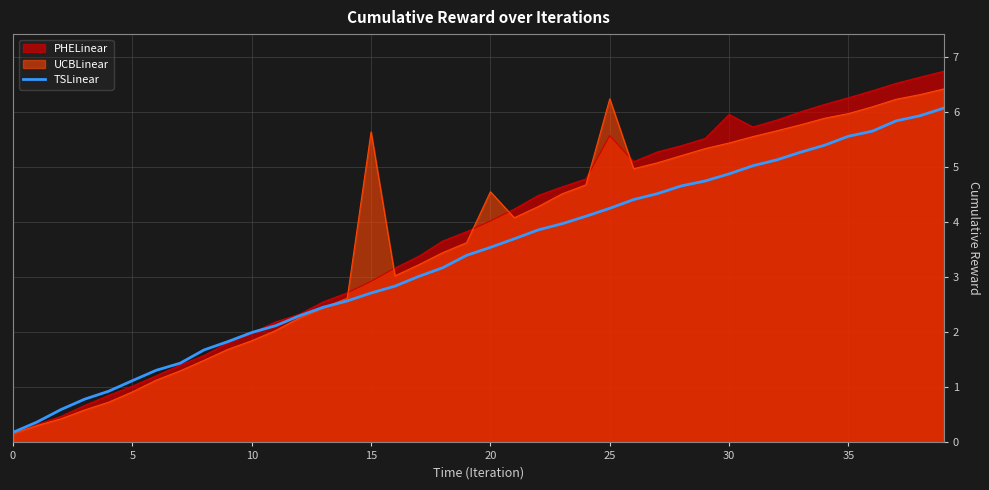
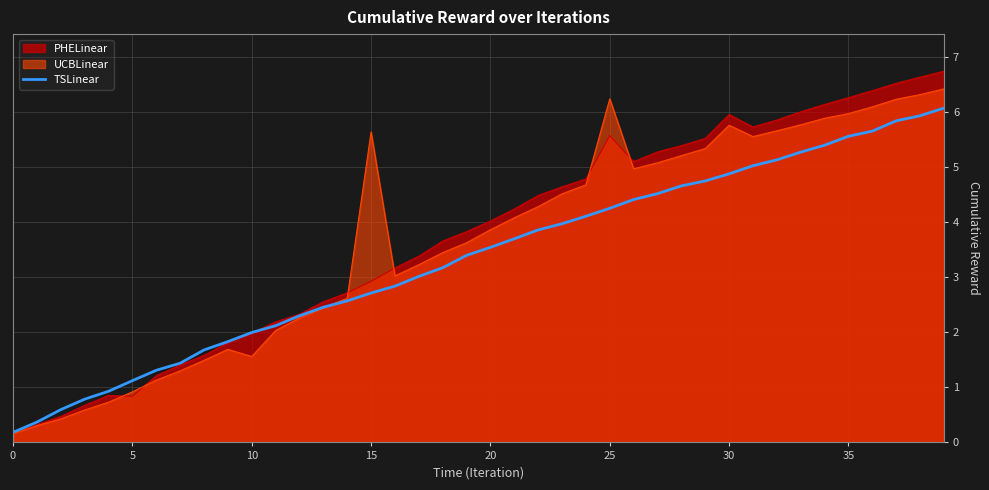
  {
    "PHELinear": {
-     "5": 1.0,
+     "5": 0.8,
      "15": 2.9,
      "20": 4.0,
      "25": 5.6,
      "30": 6.0,
      "35": 6.3
    },
    "UCBLinear": {
      "5": 0.9,
-     "10": 1.8,
+     "10": 1.6,
      "15": 5.6,
-     "20": 4.6,
+     "20": 3.9,
      "25": 6.2,
-     "30": 5.4,
+     "30": 5.8,
      "35": 6.0
    },
    "TSLinear": {
      "5": 1.1,
      "15": 2.7,
      "20": 3.5,
      "25": 4.3,
      "30": 4.9,
      "35": 5.6
    }
  }
